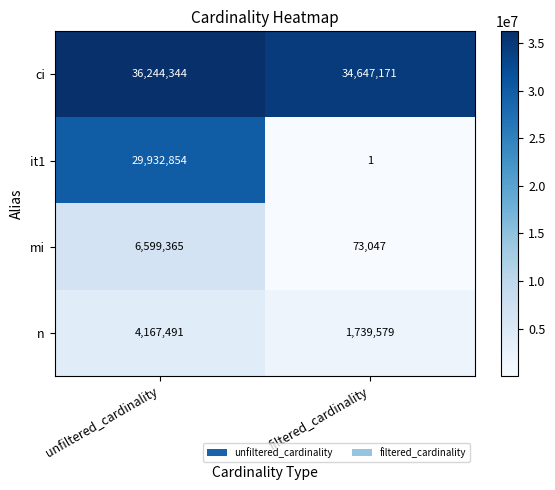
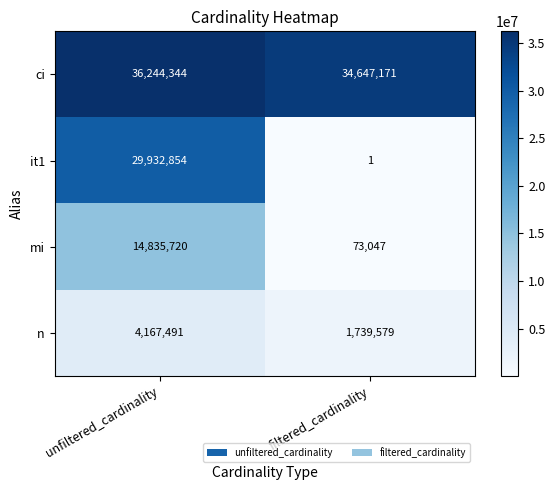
  {
    "ci": {
      "unfiltered_cardinality": "36,244,344",
      "filtered_cardinality": "34,647,171"
    },
    "it1": {
      "unfiltered_cardinality": "29,932,854",
      "filtered_cardinality": "1"
    },
    "mi": {
-     "unfiltered_cardinality": "6,599,365",
+     "unfiltered_cardinality": "14,835,720",
      "filtered_cardinality": "73,047"
    },
    "n": {
      "unfiltered_cardinality": "4,167,491",
      "filtered_cardinality": "1,739,579"
    }
  }
